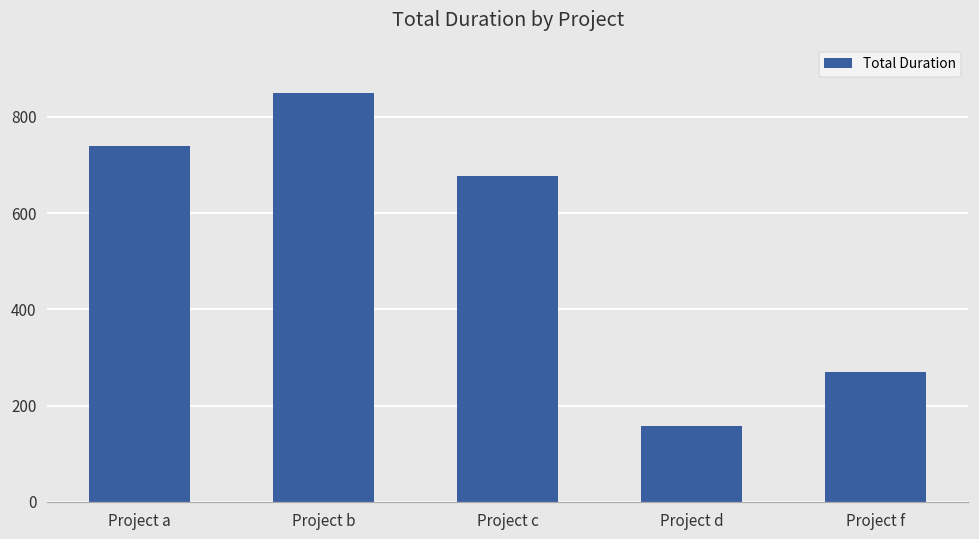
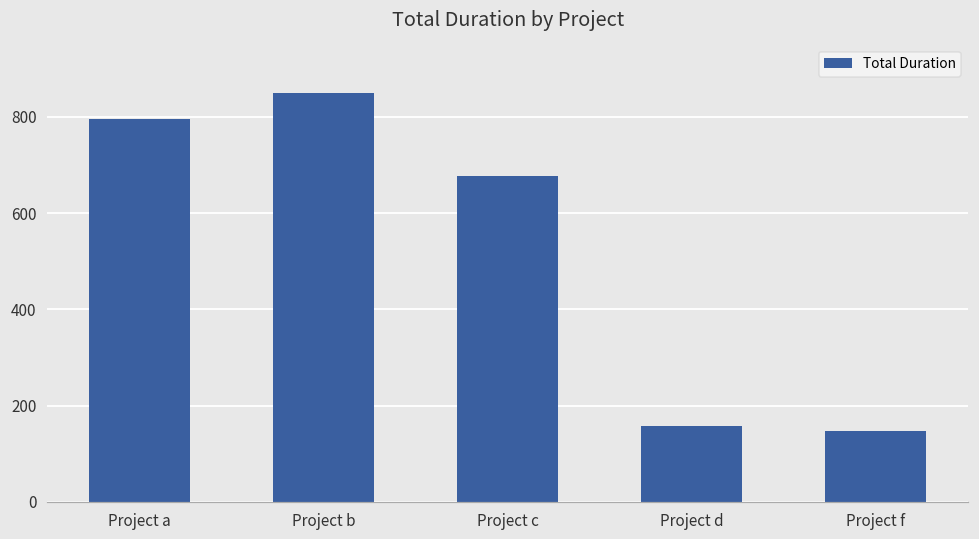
  {
-   "Project a": 740,
+   "Project a": 800,
    "Project b": 850,
    "Project c": 680,
    "Project d": 160,
-   "Project f": 270
+   "Project f": 150
  }
